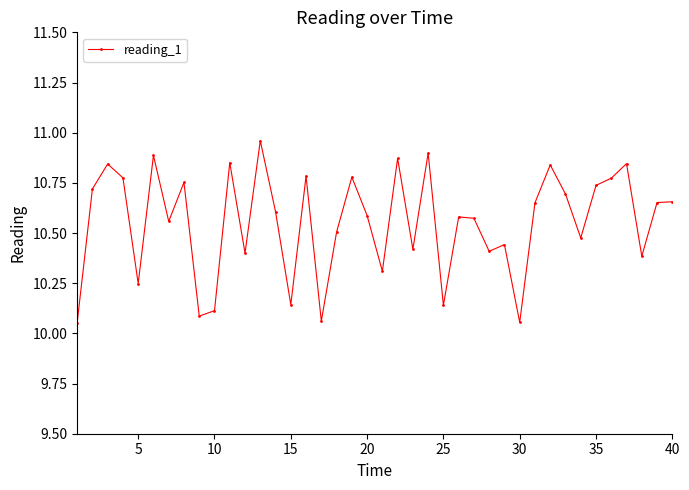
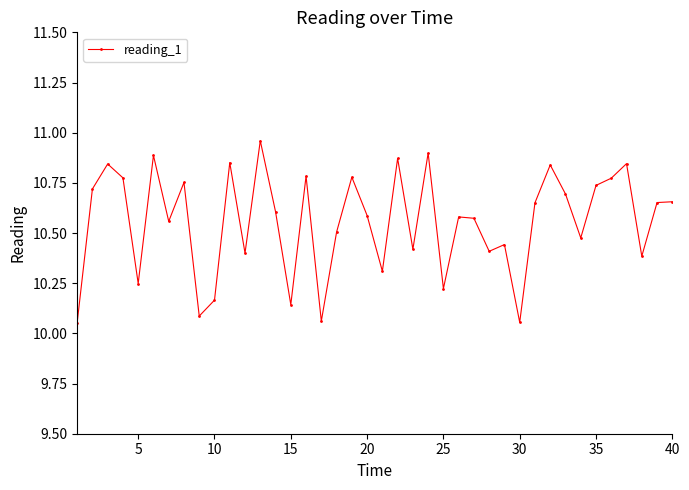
  {
    "5": 10.25,
-   "10": 10.11,
+   "10": 10.17,
    "15": 10.14,
    "20": 10.59,
-   "25": 10.14,
+   "25": 10.22,
    "30": 10.05,
    "35": 10.74,
    "40": 10.66
  }
